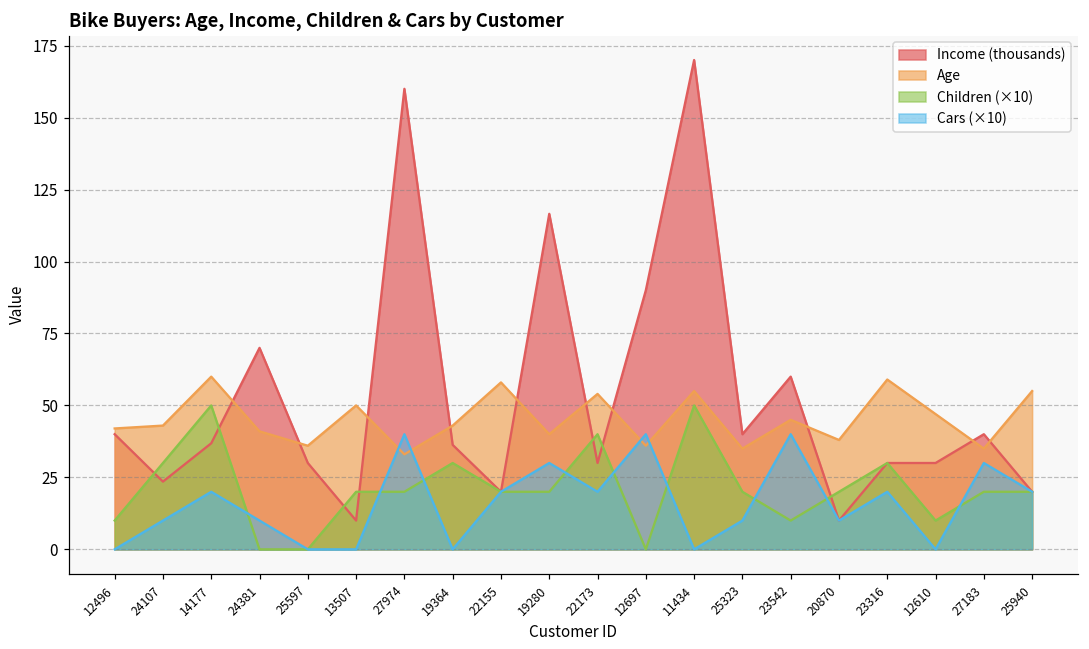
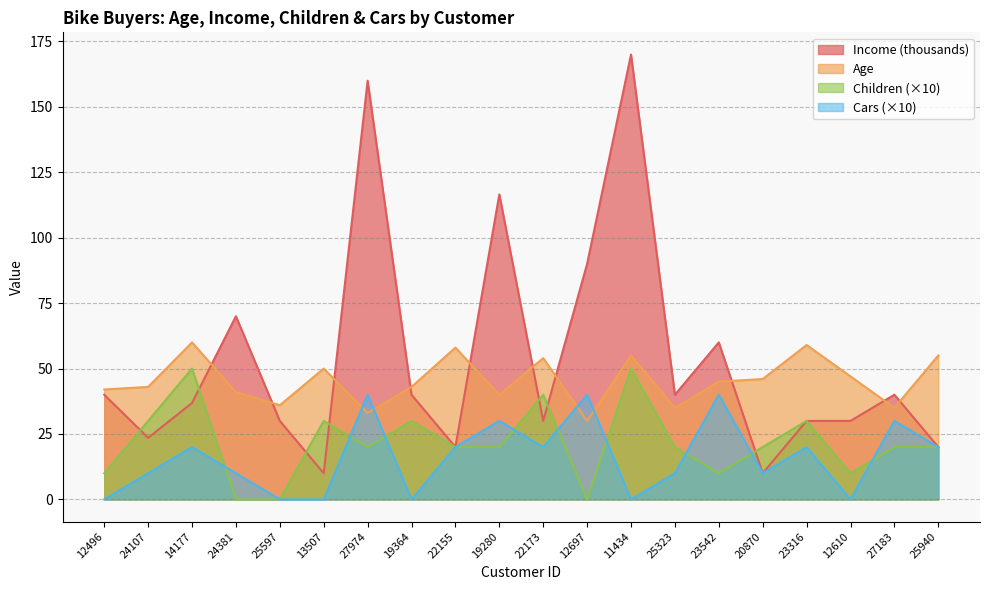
  {
    "Income (thousands)": {
      "12496": 40,
      "24107": 24,
      "14177": 37,
      "24381": 70,
      "25597": 30,
      "13507": 10,
      "27974": 160,
-     "19364": 36,
+     "19364": 40,
      "19280": 117,
      "22173": 30,
      "12697": 90,
      "11434": 170,
      "25323": 40,
      "23542": 60,
      "12610": 30,
      "27183": 40
    },
    "Age": {
      "12496": 42,
      "24107": 43,
      "14177": 60,
      "24381": 41,
      "25597": 36,
      "13507": 50,
      "27974": 33,
      "19364": 43,
      "22155": 58,
      "19280": 40,
      "22173": 54,
-     "12697": 36,
+     "12697": 30,
      "11434": 55,
      "25323": 35,
      "23542": 45,
-     "20870": 38,
+     "20870": 46,
      "23316": 59,
      "12610": 47,
      "27183": 35,
      "25940": 55
    },
    "Children (×10)": {
      "12496": 10,
      "24107": 30,
      "14177": 50,
      "24381": 0,
-     "13507": 20,
+     "13507": 30,
      "27974": 20,
      "19364": 30,
      "19280": 20,
      "22173": 40,
      "12697": 0,
      "11434": 50,
      "25323": 20,
      "23542": 10,
      "20870": 20,
      "12610": 10,
      "27183": 20
    },
    "Cars (×10)": {
      "12496": 0,
      "24107": 10,
      "14177": 20,
      "24381": 10,
      "13507": 0,
      "27974": 40,
      "19364": 0,
      "19280": 30,
      "22173": 20,
      "12697": 40,
      "11434": 0,
      "25323": 10,
      "23542": 40,
      "23316": 20,
      "12610": 0,
      "27183": 30
    }
  }
